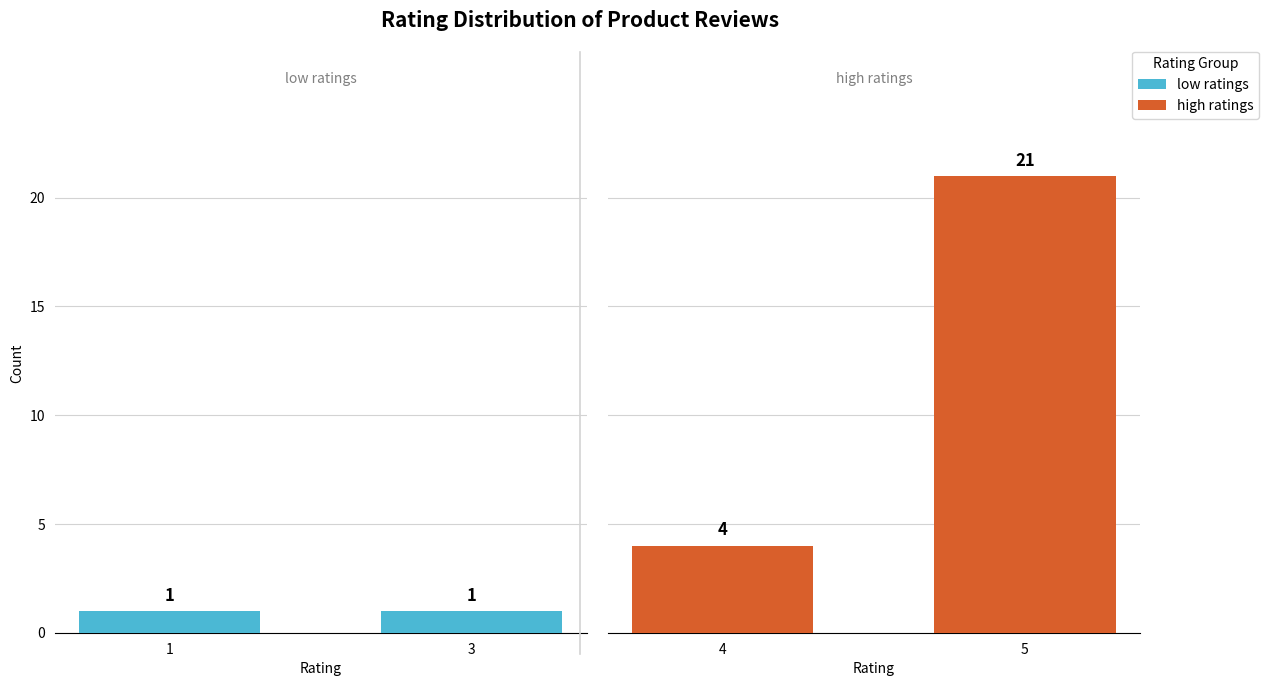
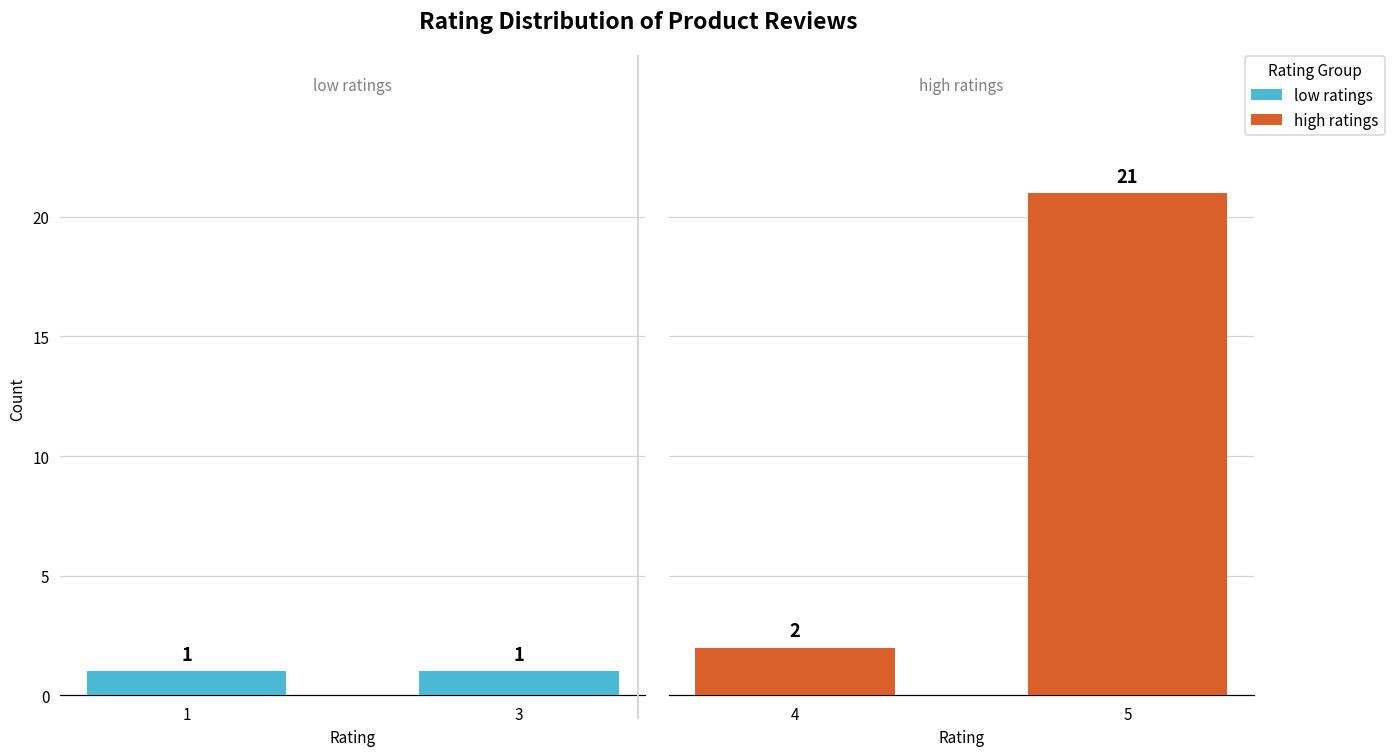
  {
    "low ratings": {
      "1": 1,
      "3": 1
    },
    "high ratings": {
-     "4": 4,
+     "4": 2,
      "5": 21
    }
  }
